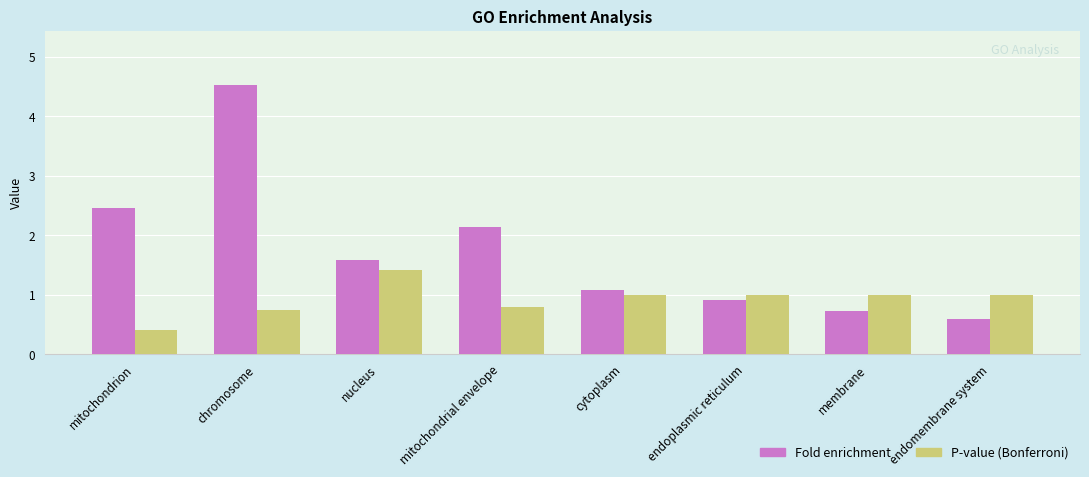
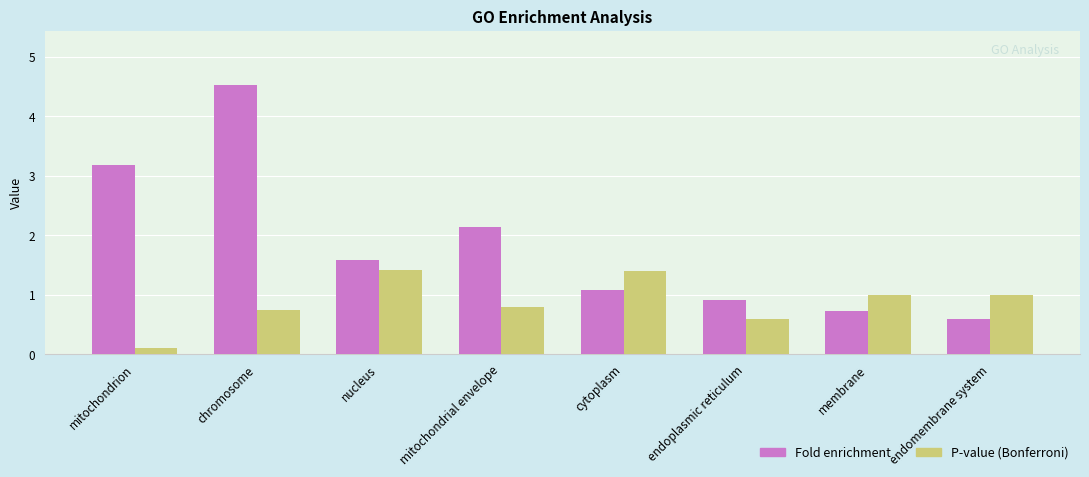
  {
    "Fold enrichment": {
-     "mitochondrion": 2.5,
+     "mitochondrion": 3.2,
      "chromosome": 4.5,
      "nucleus": 1.6,
      "mitochondrial envelope": 2.1,
      "cytoplasm": 1.1,
      "endoplasmic reticulum": 0.9,
      "membrane": 0.7,
      "endomembrane system": 0.6
    },
    "P-value (Bonferroni)": {
-     "mitochondrion": 0.4,
+     "mitochondrion": 0.1,
      "chromosome": 0.7,
      "nucleus": 1.4,
      "mitochondrial envelope": 0.8,
-     "cytoplasm": 1.0,
-     "endoplasmic reticulum": 1.0,
+     "cytoplasm": 1.4,
+     "endoplasmic reticulum": 0.6,
      "membrane": 1.0,
      "endomembrane system": 1.0
    }
  }
